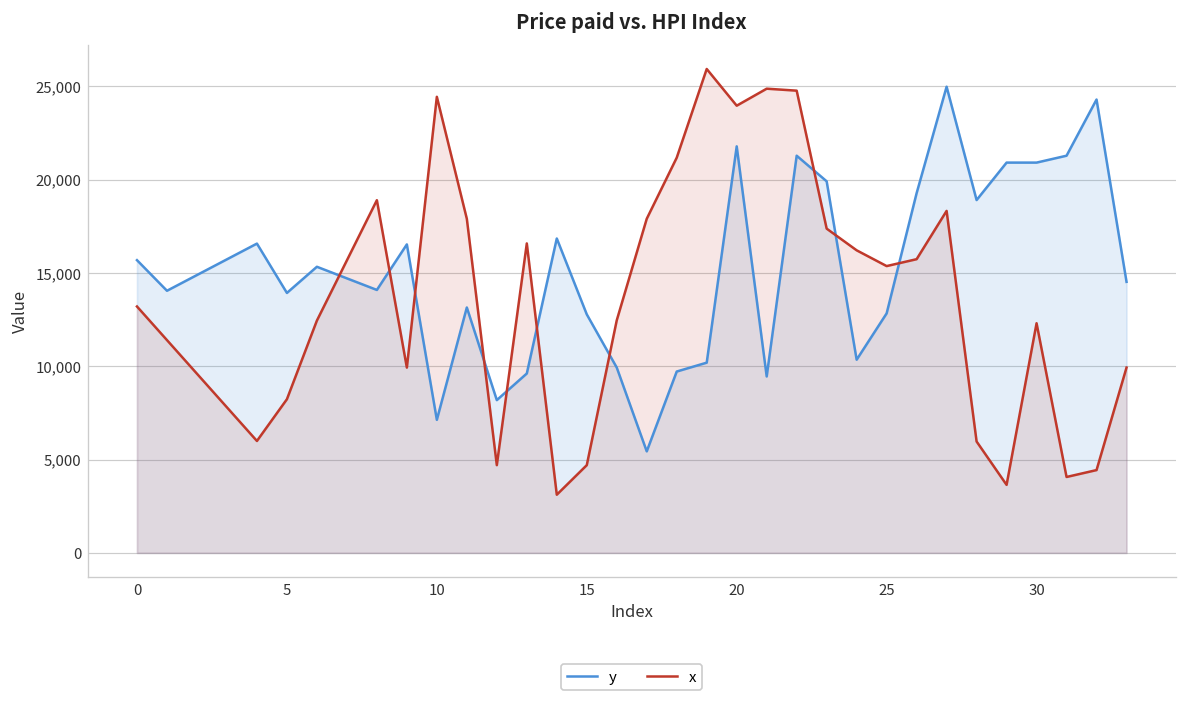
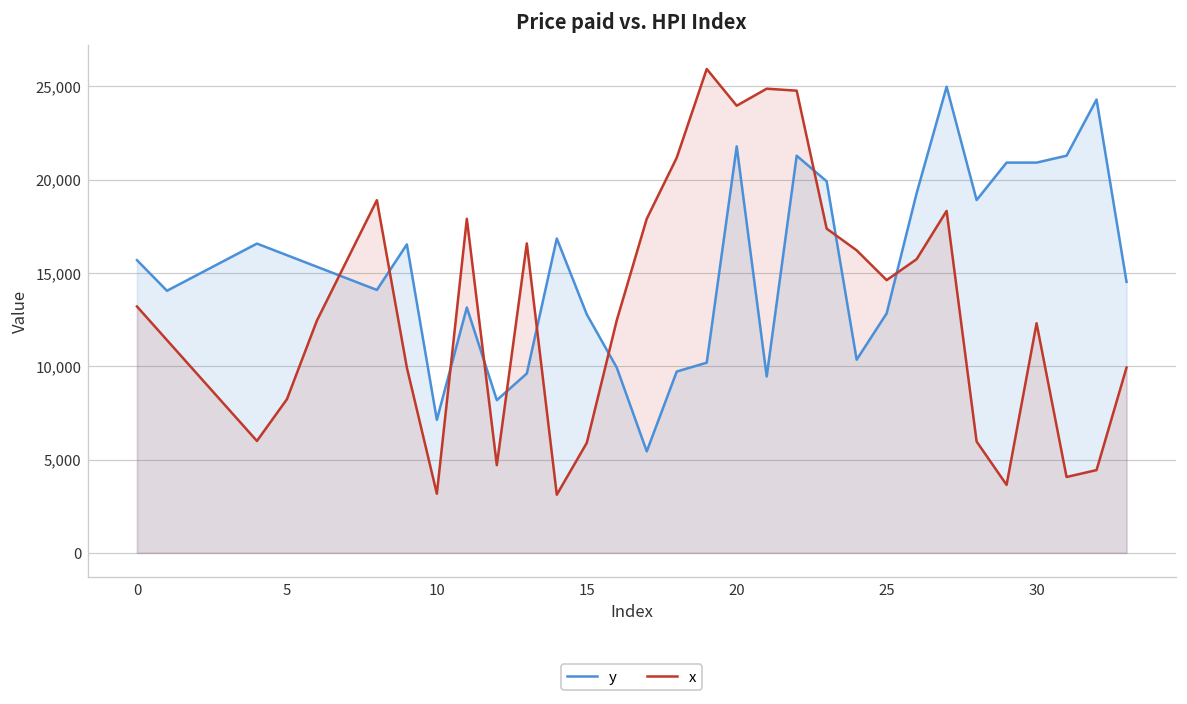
  {
    "y": {
      "0": "15,700",
-     "5": "13,900",
+     "5": "15,900",
      "10": "7,100",
      "15": "12,800",
      "20": "21,800",
      "25": "12,800",
      "30": "20,900"
    },
    "x": {
      "0": "13,200",
      "5": "8,200",
-     "10": "24,400",
-     "15": "4,700",
+     "10": "3,200",
+     "15": "5,900",
      "20": "24,000",
-     "25": "15,400",
+     "25": "14,600",
      "30": "12,300"
    }
  }
